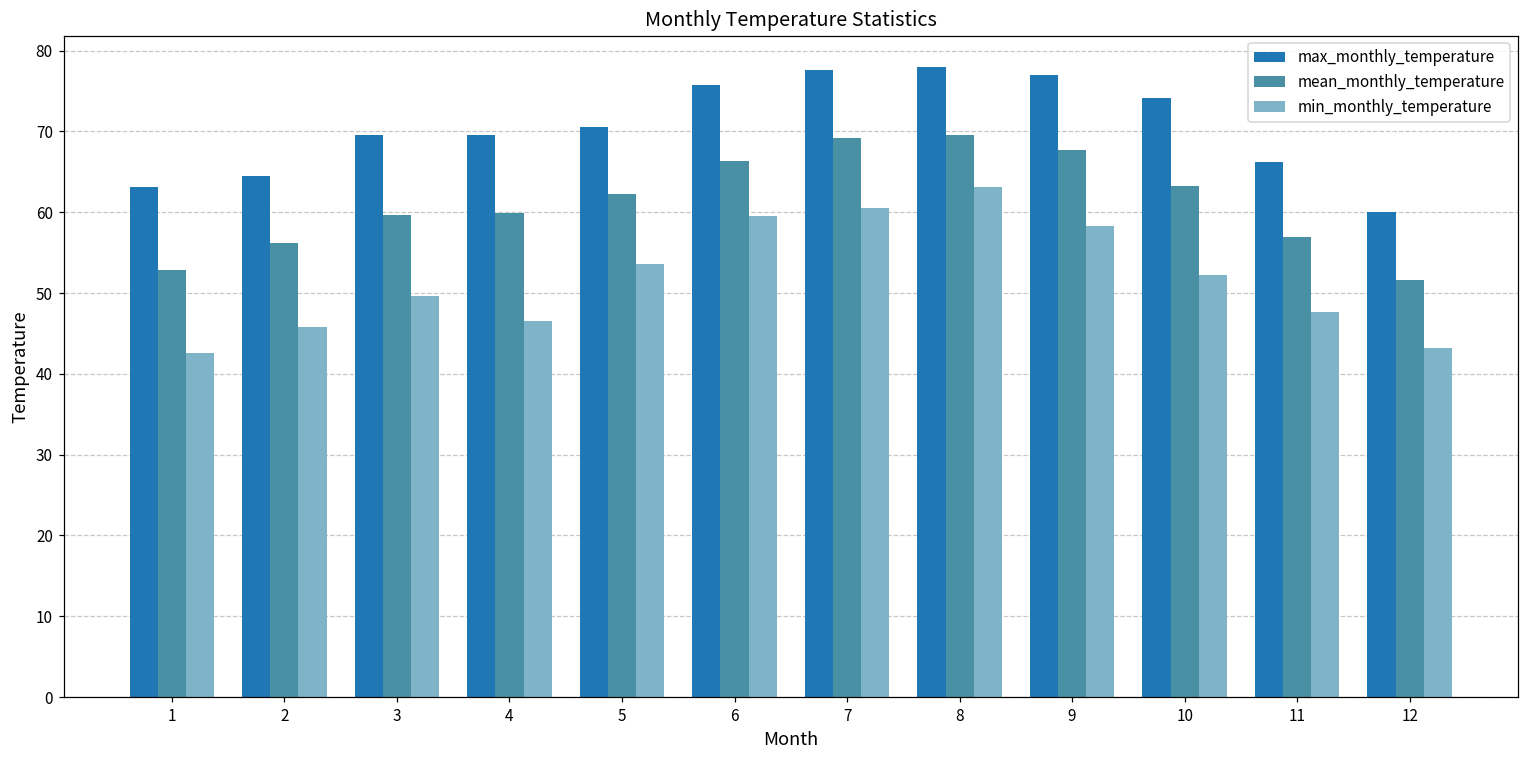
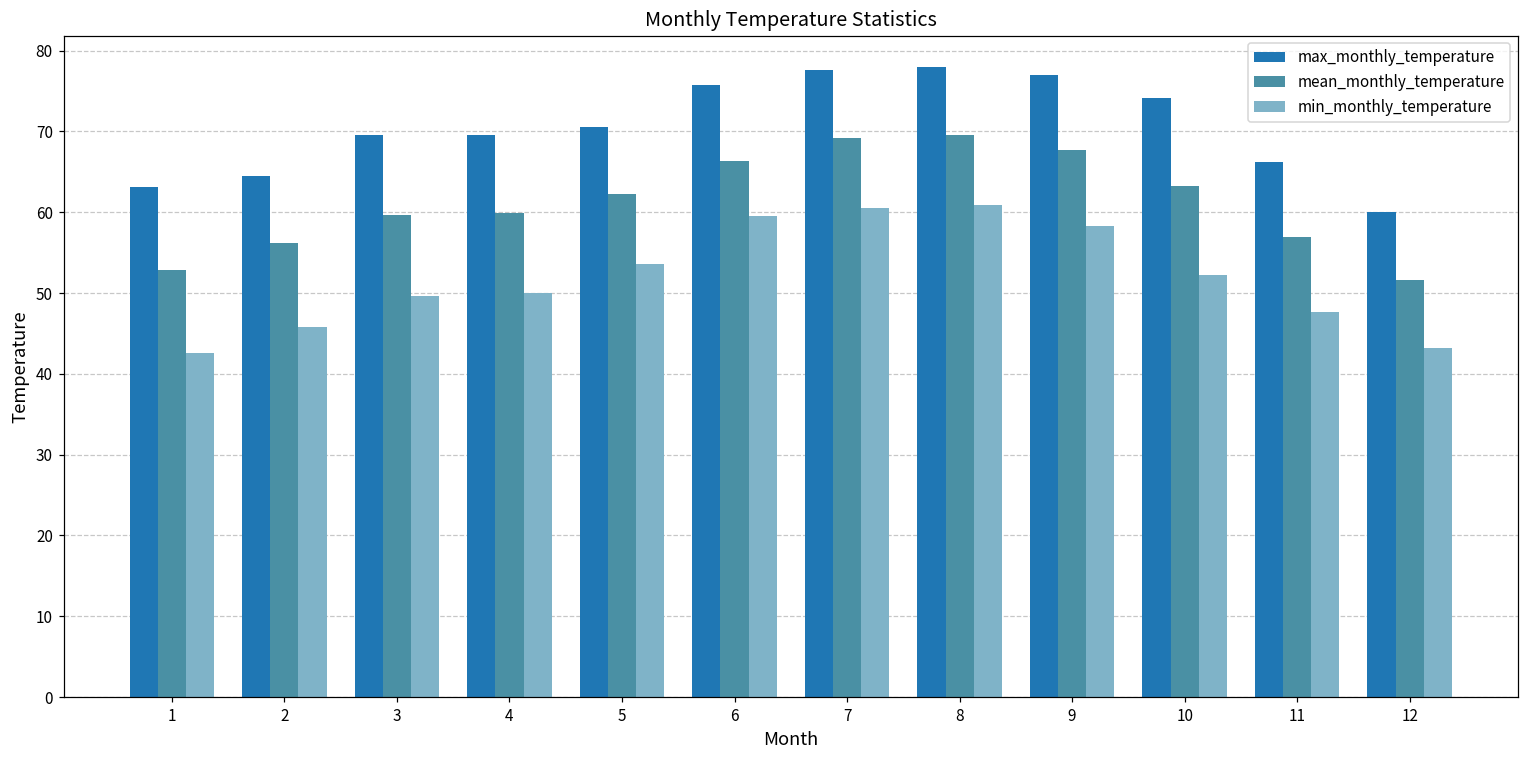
  {
    "min_monthly_temperature": {
      "1": 43,
      "2": 46,
      "3": 50,
-     "4": 47,
+     "4": 50,
      "5": 54,
      "6": 59,
      "7": 61,
-     "8": 63,
+     "8": 61,
      "9": 58,
      "10": 52,
      "11": 48,
      "12": 43
    }
  }
